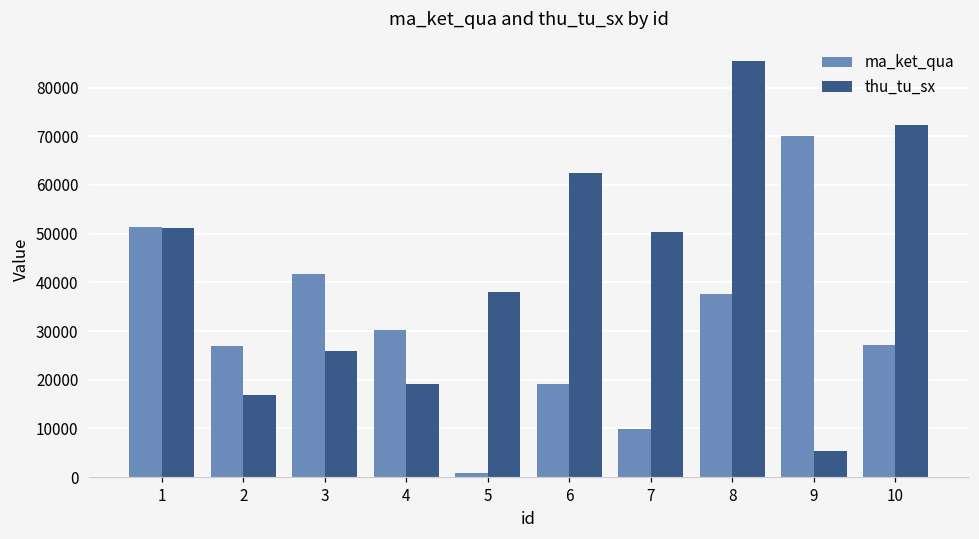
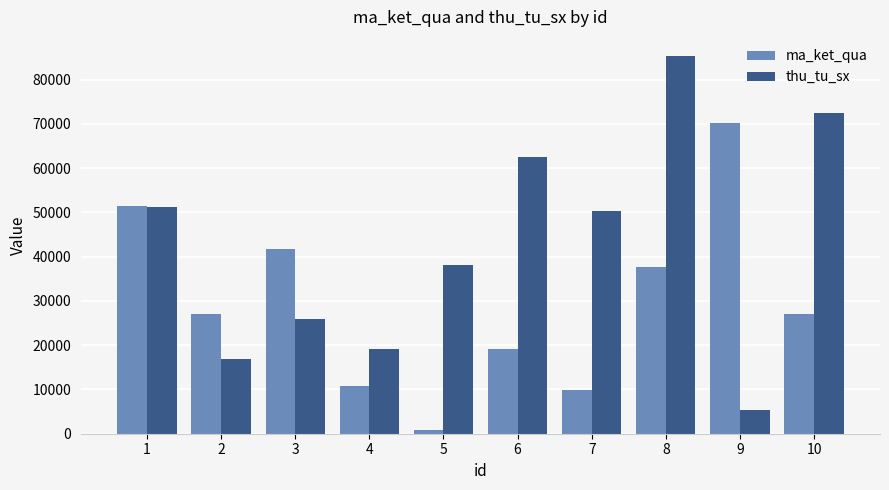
  {
    "ma_ket_qua": {
      "1": 51000,
      "2": 27000,
      "3": 42000,
-     "4": 30000,
+     "4": 11000,
      "5": 1000,
      "6": 19000,
      "7": 10000,
      "8": 38000,
      "9": 70000,
      "10": 27000
    },
    "thu_tu_sx": {
      "1": 51000,
      "2": 17000,
      "3": 26000,
      "4": 19000,
      "5": 38000,
      "6": 62000,
      "7": 50000,
      "8": 85000,
      "9": 5000,
      "10": 72000
    }
  }
